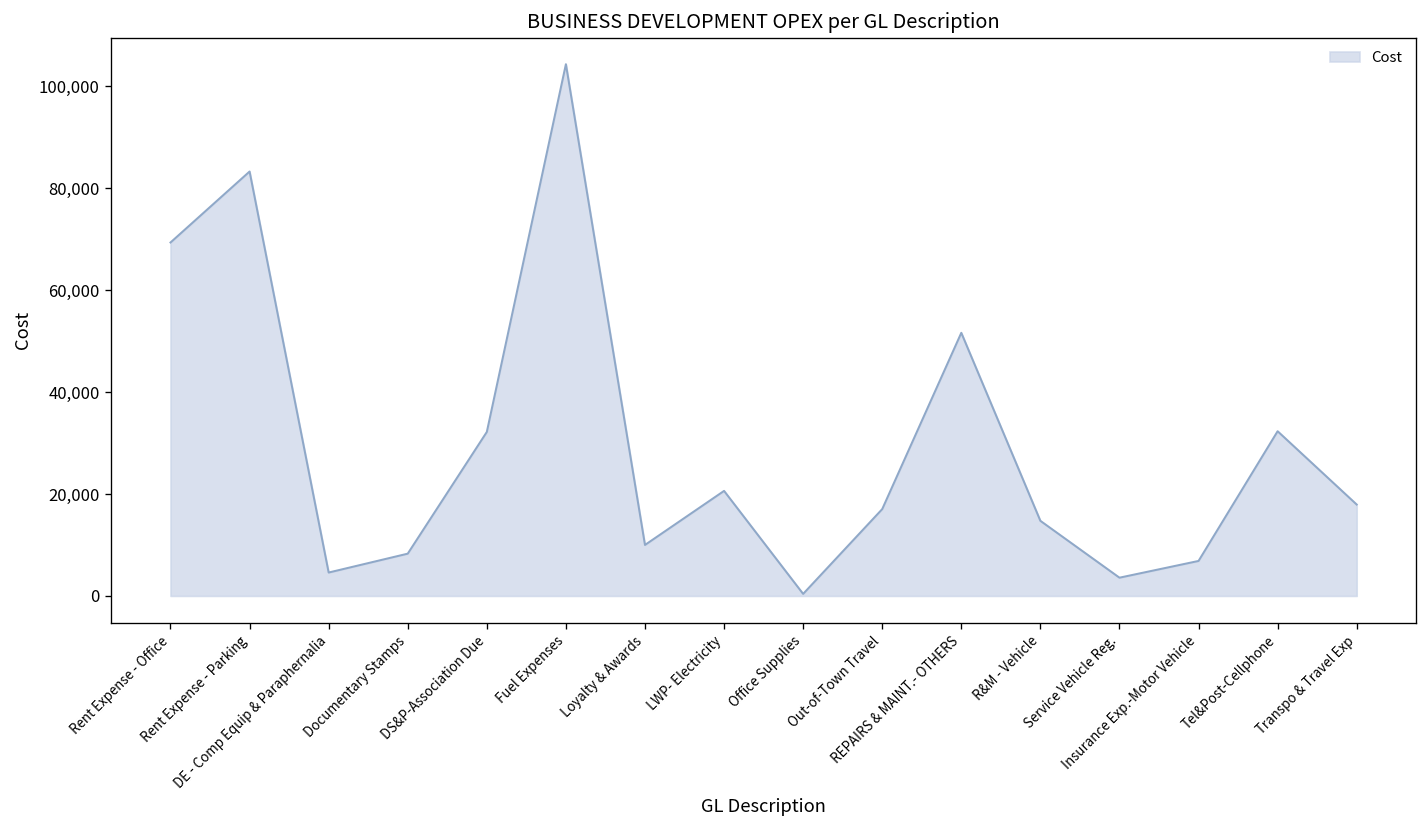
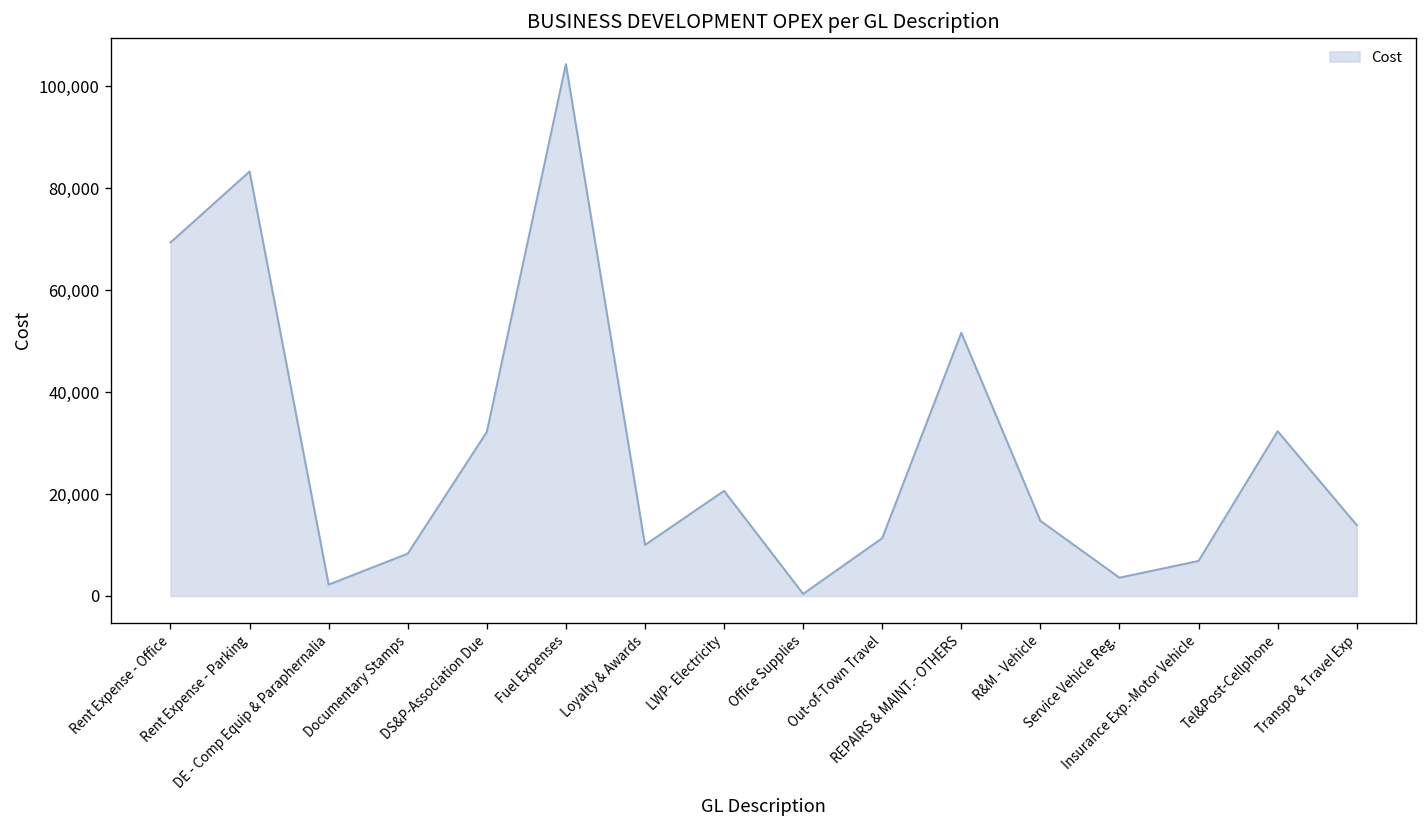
  {
    "Rent Expense - Office": "69,000",
    "Rent Expense - Parking": "83,000",
-   "DE - Comp Equip & Paraphernalia": "5,000",
+   "DE - Comp Equip & Paraphernalia": "2,000",
    "Documentary Stamps": "8,000",
    "DS&P-Association Due": "32,000",
    "Fuel Expenses": "104,000",
    "Loyalty & Awards": "10,000",
    "LWP- Electricity": "21,000",
    "Office Supplies": "0",
-   "Out-of-Town Travel": "17,000",
+   "Out-of-Town Travel": "11,000",
    "REPAIRS & MAINT.- OTHERS": "52,000",
    "R&M - Vehicle": "15,000",
    "Service Vehicle Reg.": "4,000",
    "Insurance Exp.-Motor Vehicle": "7,000",
    "Tel&Post-Cellphone": "32,000",
-   "Transpo & Travel Exp": "18,000"
+   "Transpo & Travel Exp": "14,000"
  }
